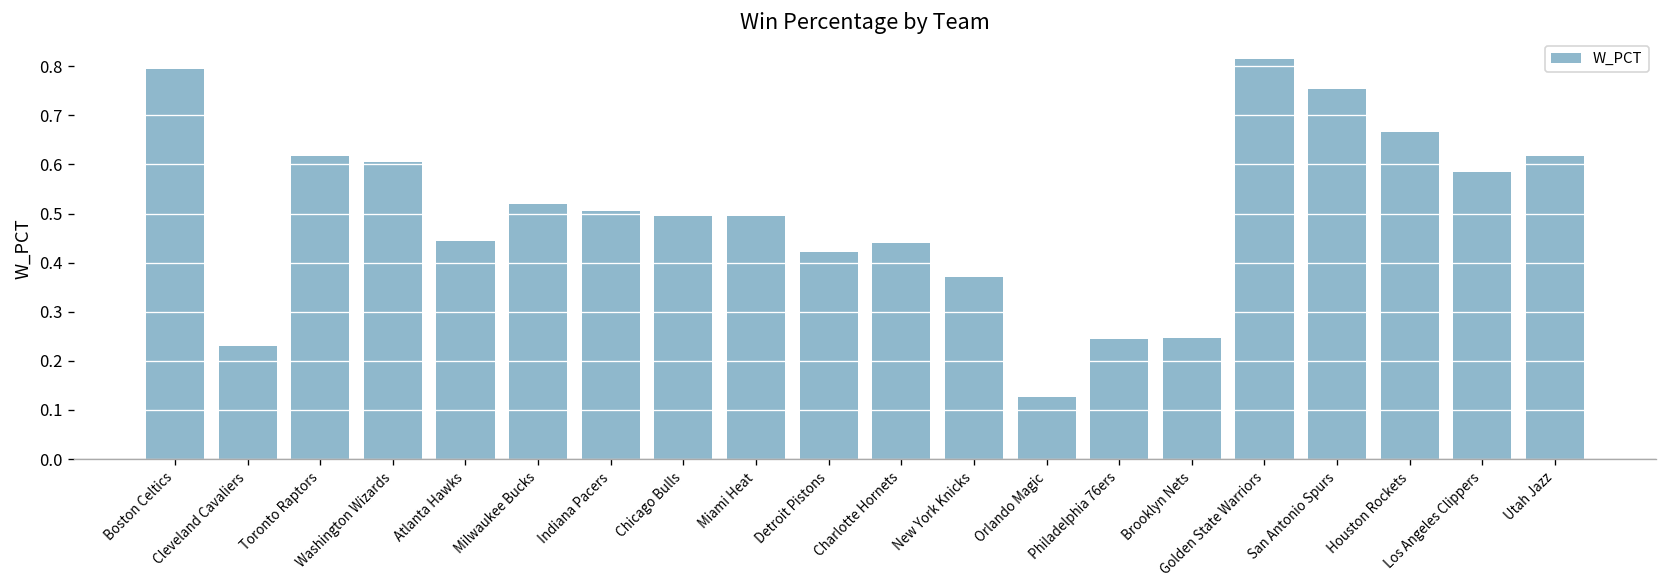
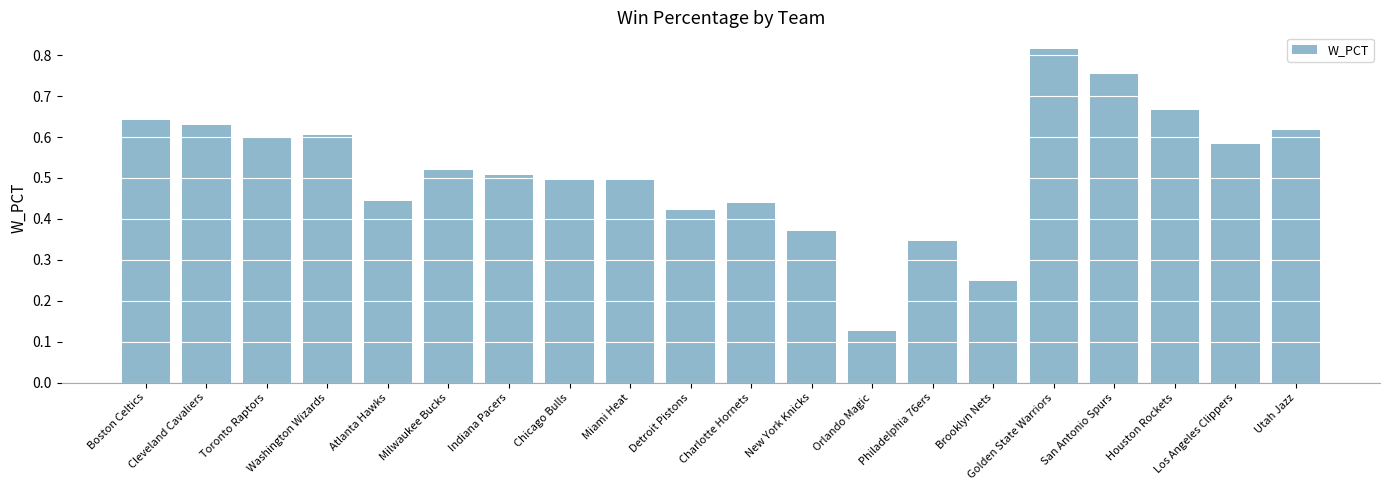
  {
-   "Boston Celtics": 0.79,
-   "Cleveland Cavaliers": 0.23,
-   "Toronto Raptors": 0.62,
+   "Boston Celtics": 0.64,
+   "Cleveland Cavaliers": 0.63,
+   "Toronto Raptors": 0.60,
    "Washington Wizards": 0.61,
    "Atlanta Hawks": 0.44,
    "Milwaukee Bucks": 0.52,
    "Indiana Pacers": 0.51,
    "Chicago Bulls": 0.49,
    "Miami Heat": 0.49,
    "Detroit Pistons": 0.42,
    "Charlotte Hornets": 0.44,
    "New York Knicks": 0.37,
    "Orlando Magic": 0.13,
-   "Philadelphia 76ers": 0.24,
+   "Philadelphia 76ers": 0.35,
    "Brooklyn Nets": 0.25,
    "Golden State Warriors": 0.82,
    "San Antonio Spurs": 0.75,
    "Houston Rockets": 0.67,
    "Los Angeles Clippers": 0.58,
    "Utah Jazz": 0.62
  }
